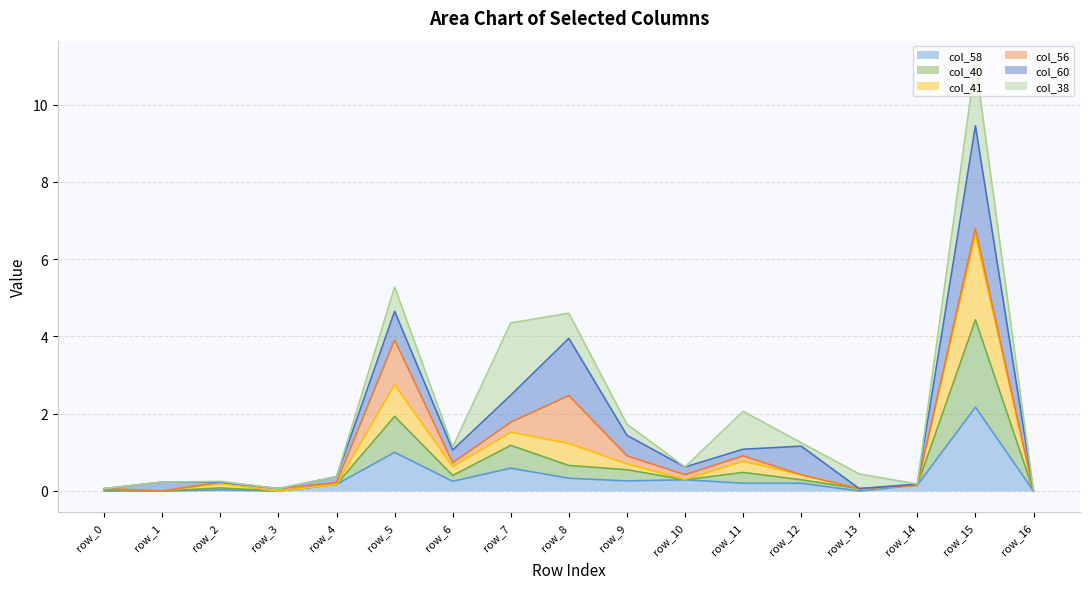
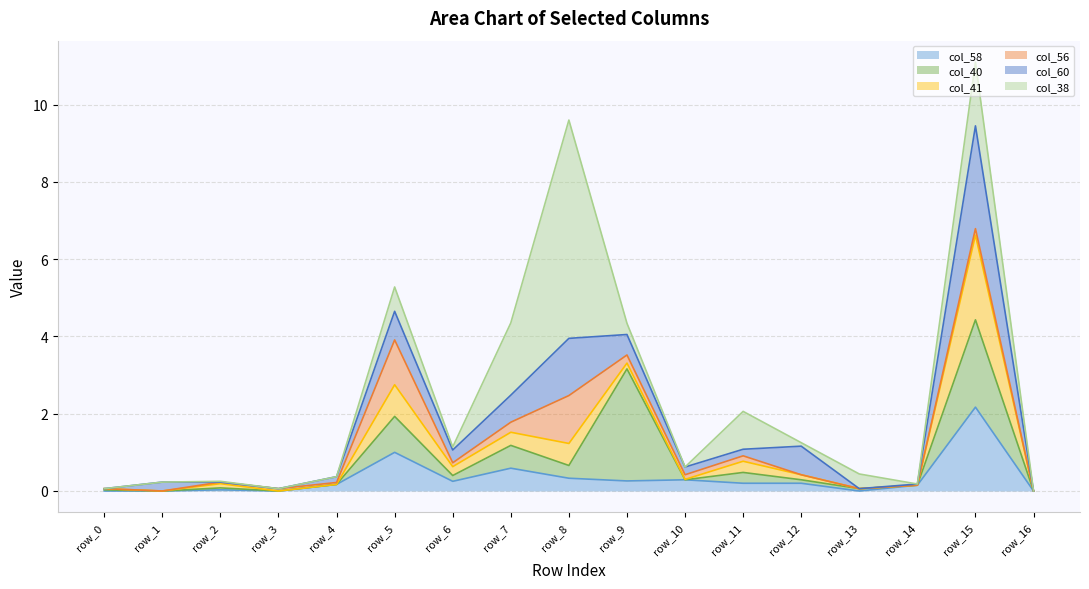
  {
    "col_40": {
      "row_5": 0.9,
      "row_6": 0.2,
      "row_7": 0.6,
      "row_8": 0.3,
-     "row_9": 0.3,
+     "row_9": 2.9,
      "row_11": 0.3,
      "row_12": 0.1,
      "row_15": 2.3
    },
    "col_38": {
      "row_5": 0.6,
      "row_6": 0.1,
      "row_7": 1.9,
-     "row_8": 0.6,
+     "row_8": 5.7,
      "row_9": 0.3,
      "row_11": 1.0,
      "row_12": 0.1,
      "row_13": 0.4
    }
  }
